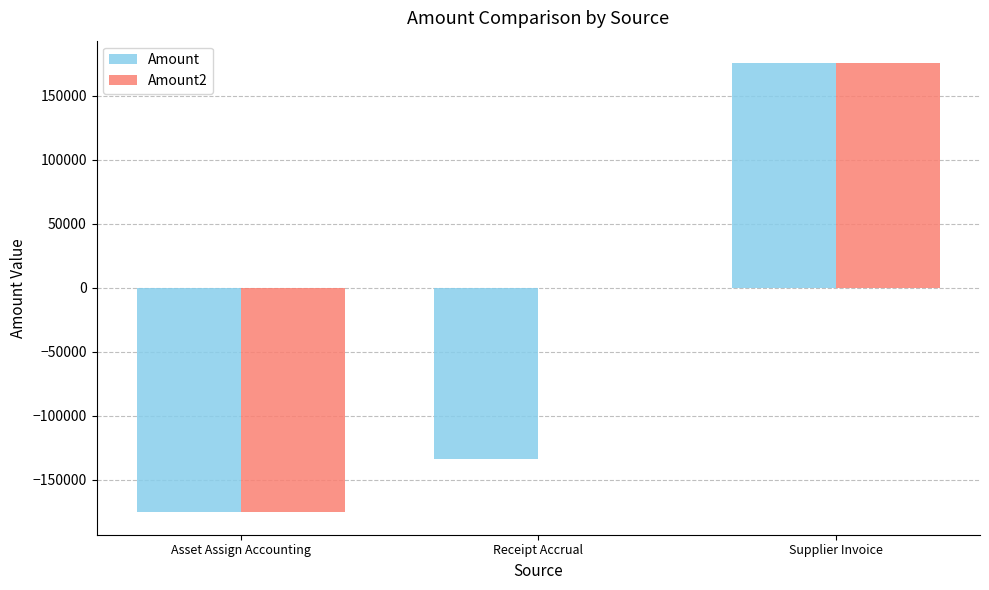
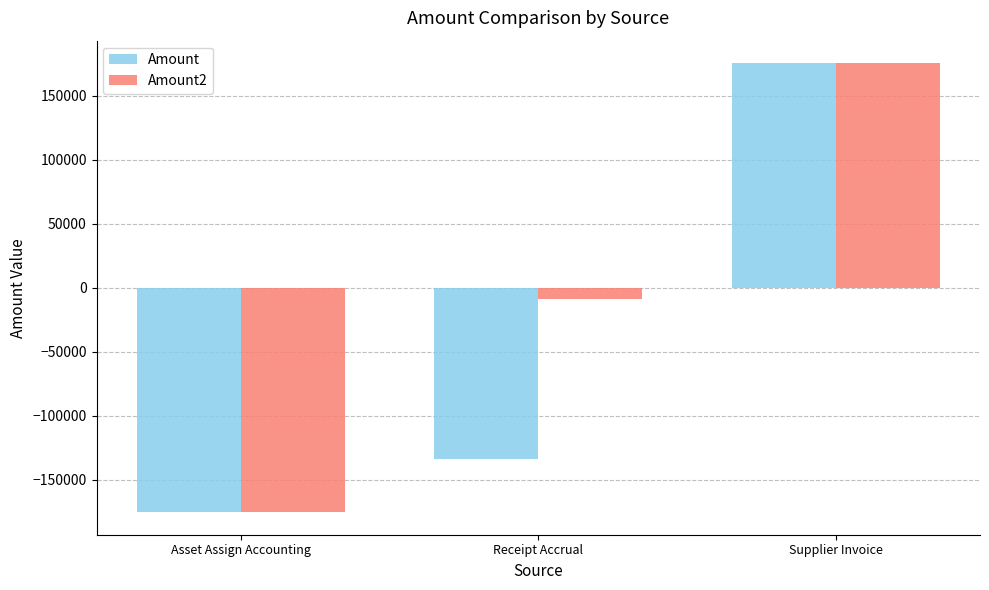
  {
    "Amount": {
      "Asset Assign Accounting": -175000,
      "Receipt Accrual": -134000,
      "Supplier Invoice": 175000
    },
    "Amount2": {
      "Asset Assign Accounting": -175000,
-     "Receipt Accrual": 0,
+     "Receipt Accrual": -9000,
      "Supplier Invoice": 175000
    }
  }
